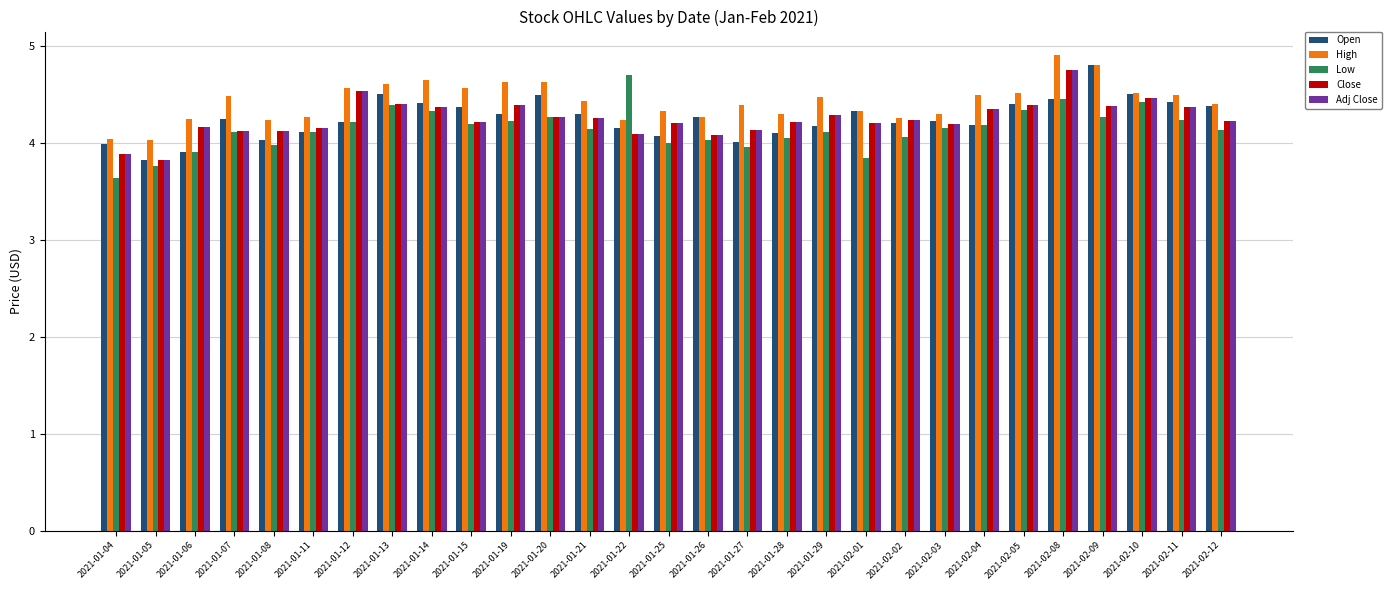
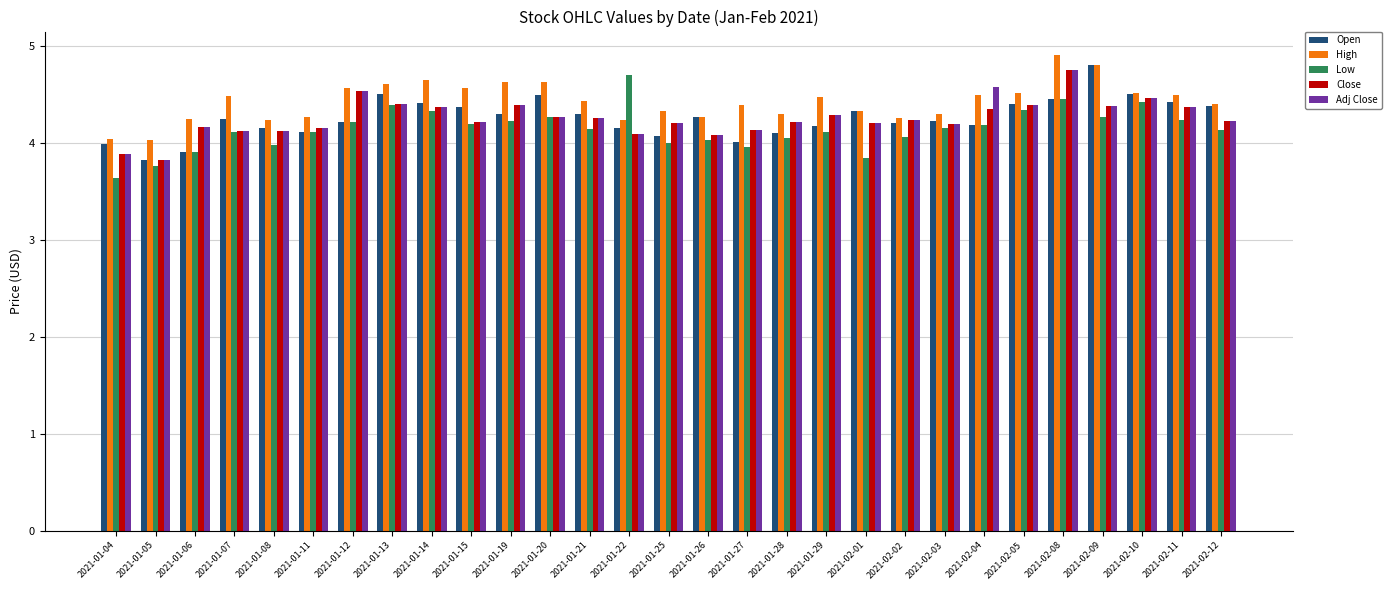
  {
    "Open": {
      "2021-01-04": 4.0,
      "2021-01-05": 3.8,
      "2021-01-06": 3.9,
      "2021-01-07": 4.2,
-     "2021-01-08": 4.0,
+     "2021-01-08": 4.2,
      "2021-01-11": 4.1,
      "2021-01-12": 4.2,
      "2021-01-13": 4.5,
      "2021-01-14": 4.4,
      "2021-01-15": 4.4,
      "2021-01-19": 4.3,
      "2021-01-20": 4.5,
      "2021-01-21": 4.3,
      "2021-01-22": 4.2,
      "2021-01-25": 4.1,
      "2021-01-26": 4.3,
      "2021-01-27": 4.0,
      "2021-01-28": 4.1,
      "2021-01-29": 4.2,
      "2021-02-01": 4.3,
      "2021-02-02": 4.2,
      "2021-02-03": 4.2,
      "2021-02-04": 4.2,
      "2021-02-05": 4.4,
      "2021-02-08": 4.5,
      "2021-02-09": 4.8,
      "2021-02-10": 4.5,
      "2021-02-11": 4.4,
      "2021-02-12": 4.4
    },
    "High": {
      "2021-01-04": 4.0,
      "2021-01-05": 4.0,
      "2021-01-06": 4.2,
      "2021-01-07": 4.5,
      "2021-01-08": 4.2,
      "2021-01-11": 4.3,
      "2021-01-12": 4.6,
      "2021-01-13": 4.6,
      "2021-01-14": 4.7,
      "2021-01-15": 4.6,
      "2021-01-19": 4.6,
      "2021-01-20": 4.6,
      "2021-01-21": 4.4,
      "2021-01-22": 4.2,
      "2021-01-25": 4.3,
      "2021-01-26": 4.3,
      "2021-01-27": 4.4,
      "2021-01-28": 4.3,
      "2021-01-29": 4.5,
      "2021-02-01": 4.3,
      "2021-02-02": 4.3,
      "2021-02-03": 4.3,
      "2021-02-04": 4.5,
      "2021-02-05": 4.5,
      "2021-02-08": 4.9,
      "2021-02-09": 4.8,
      "2021-02-10": 4.5,
      "2021-02-11": 4.5,
      "2021-02-12": 4.4
    },
    "Low": {
      "2021-01-04": 3.6,
      "2021-01-05": 3.8,
      "2021-01-06": 3.9,
      "2021-01-07": 4.1,
      "2021-01-08": 4.0,
      "2021-01-11": 4.1,
      "2021-01-12": 4.2,
      "2021-01-13": 4.4,
      "2021-01-14": 4.3,
      "2021-01-15": 4.2,
      "2021-01-19": 4.2,
      "2021-01-20": 4.3,
      "2021-01-21": 4.1,
      "2021-01-22": 4.7,
      "2021-01-25": 4.0,
      "2021-01-26": 4.0,
      "2021-01-27": 4.0,
      "2021-01-28": 4.1,
      "2021-01-29": 4.1,
      "2021-02-01": 3.8,
      "2021-02-02": 4.1,
      "2021-02-03": 4.2,
      "2021-02-04": 4.2,
      "2021-02-05": 4.3,
      "2021-02-08": 4.5,
      "2021-02-09": 4.3,
      "2021-02-10": 4.4,
      "2021-02-11": 4.2,
      "2021-02-12": 4.1
    },
    "Close": {
      "2021-01-04": 3.9,
      "2021-01-05": 3.8,
      "2021-01-06": 4.2,
      "2021-01-07": 4.1,
      "2021-01-08": 4.1,
      "2021-01-11": 4.2,
      "2021-01-12": 4.5,
      "2021-01-13": 4.4,
      "2021-01-14": 4.4,
      "2021-01-15": 4.2,
      "2021-01-19": 4.4,
      "2021-01-20": 4.3,
      "2021-01-21": 4.3,
      "2021-01-22": 4.1,
      "2021-01-25": 4.2,
      "2021-01-26": 4.1,
      "2021-01-27": 4.1,
      "2021-01-28": 4.2,
      "2021-01-29": 4.3,
      "2021-02-01": 4.2,
      "2021-02-02": 4.2,
      "2021-02-03": 4.2,
      "2021-02-04": 4.4,
      "2021-02-05": 4.4,
      "2021-02-08": 4.8,
      "2021-02-09": 4.4,
      "2021-02-10": 4.5,
      "2021-02-11": 4.4,
      "2021-02-12": 4.2
    },
    "Adj Close": {
      "2021-01-04": 3.9,
      "2021-01-05": 3.8,
      "2021-01-06": 4.2,
      "2021-01-07": 4.1,
      "2021-01-08": 4.1,
      "2021-01-11": 4.2,
      "2021-01-12": 4.5,
      "2021-01-13": 4.4,
      "2021-01-14": 4.4,
      "2021-01-15": 4.2,
      "2021-01-19": 4.4,
      "2021-01-20": 4.3,
      "2021-01-21": 4.3,
      "2021-01-22": 4.1,
      "2021-01-25": 4.2,
      "2021-01-26": 4.1,
      "2021-01-27": 4.1,
      "2021-01-28": 4.2,
      "2021-01-29": 4.3,
      "2021-02-01": 4.2,
      "2021-02-02": 4.2,
      "2021-02-03": 4.2,
-     "2021-02-04": 4.4,
+     "2021-02-04": 4.6,
      "2021-02-05": 4.4,
      "2021-02-08": 4.8,
      "2021-02-09": 4.4,
      "2021-02-10": 4.5,
      "2021-02-11": 4.4,
      "2021-02-12": 4.2
    }
  }
